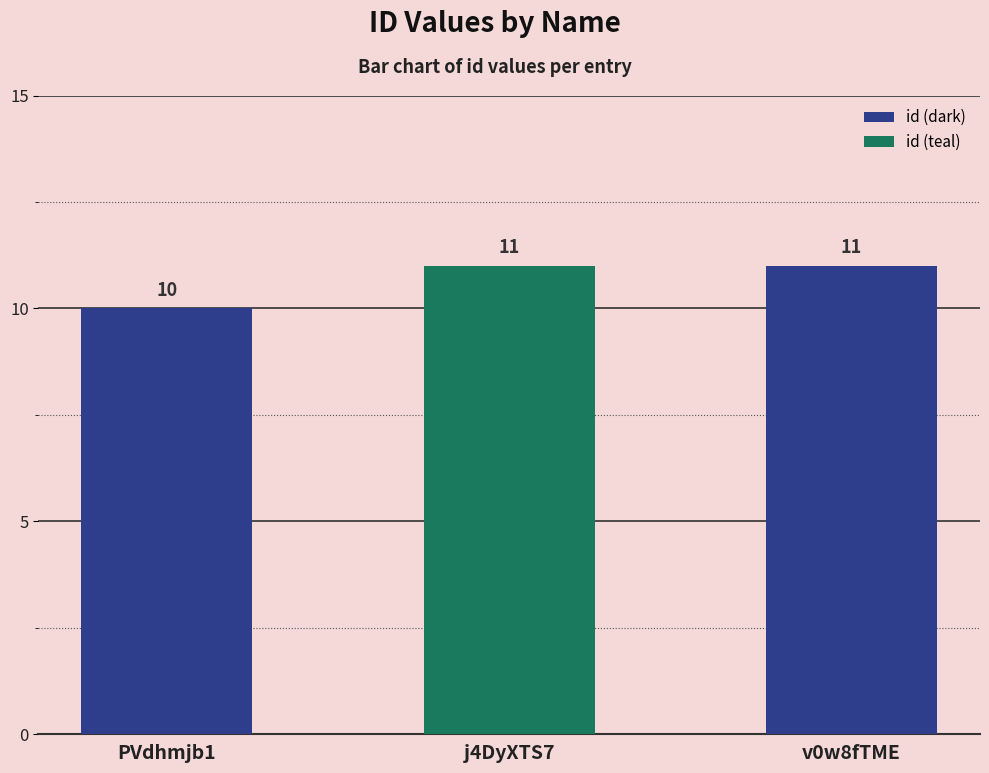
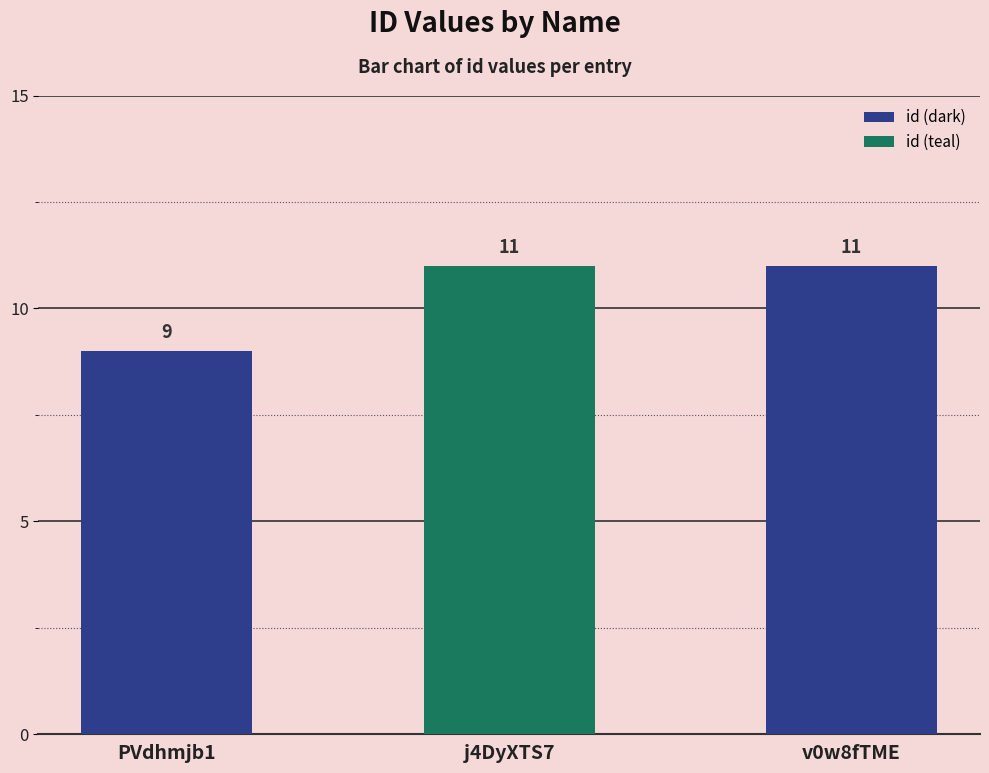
  {
-   "PVdhmjb1": 10,
+   "PVdhmjb1": 9,
    "j4DyXTS7": 11,
    "v0w8fTME": 11
  }
